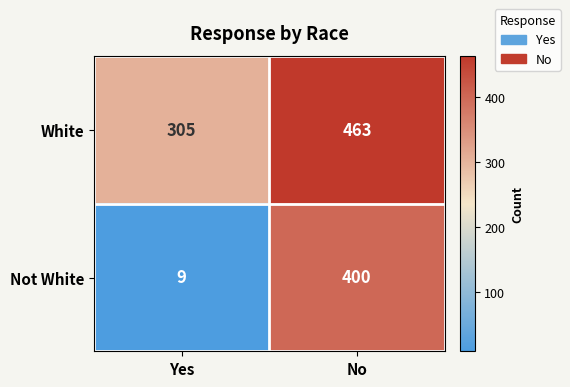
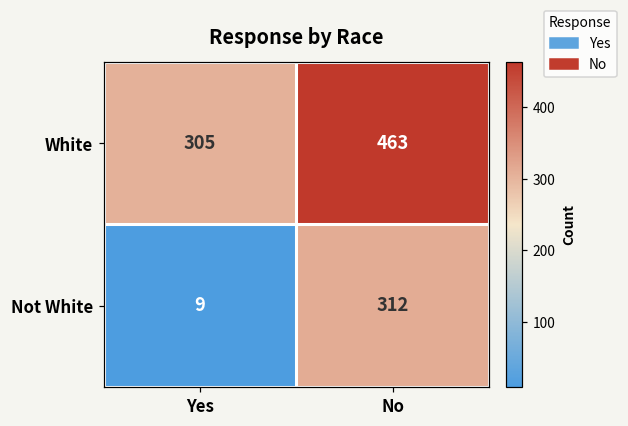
  {
    "White": {
      "Yes": 305,
      "No": 463
    },
    "Not White": {
      "Yes": 9,
-     "No": 400
+     "No": 312
    }
  }
